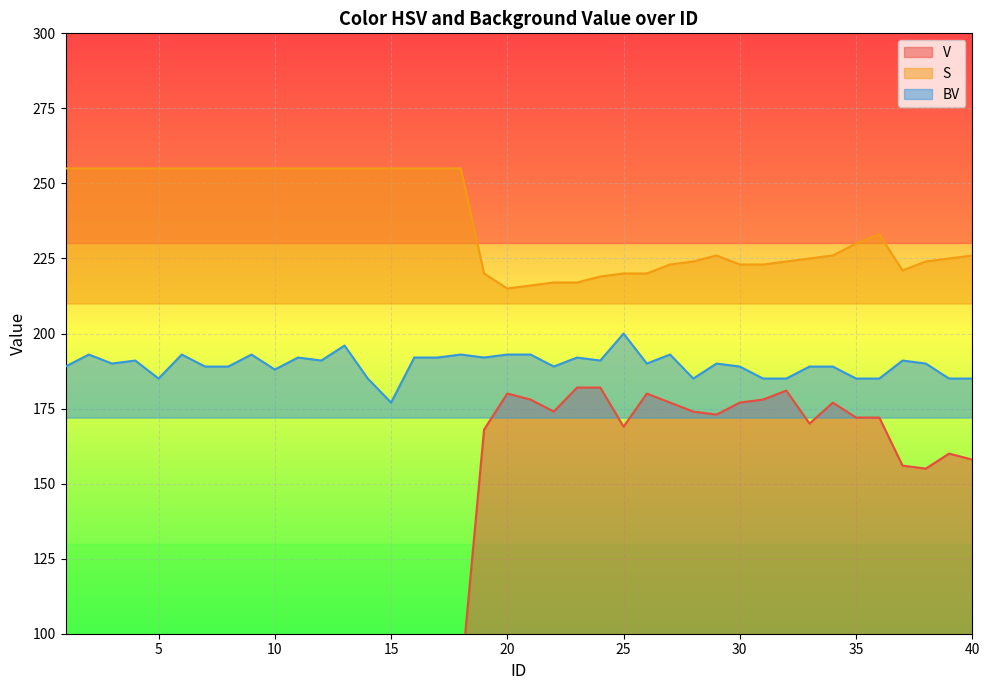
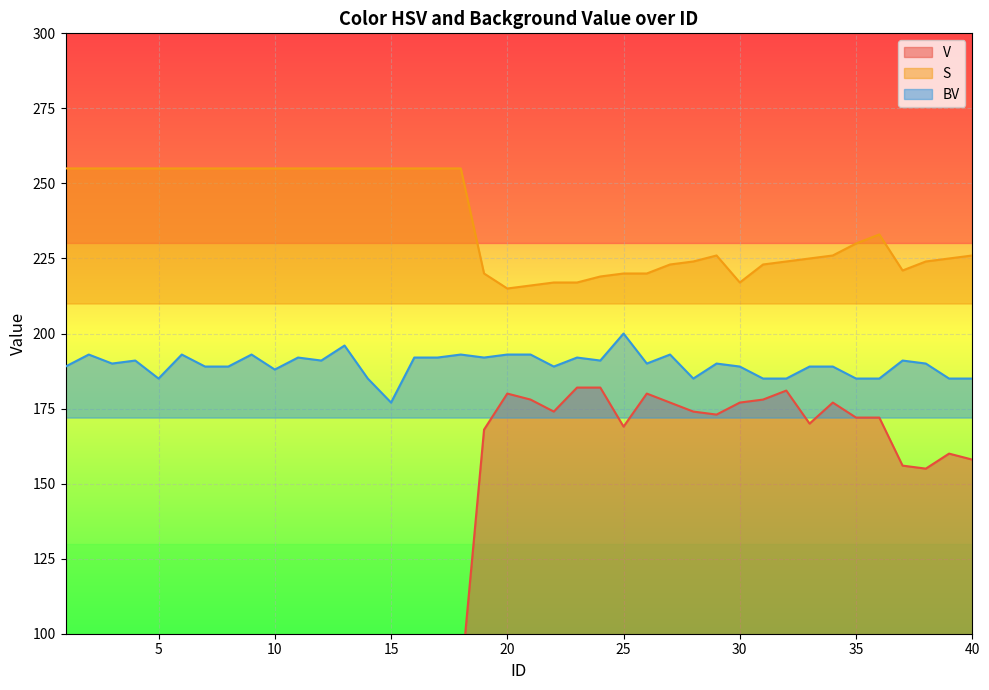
  {
    "V": {
      "20": 180,
      "25": 169,
      "30": 177,
      "35": 172,
      "40": 158
    },
    "S": {
      "20": 215,
      "25": 220,
-     "30": 223,
+     "30": 217,
      "40": 226
    },
    "BV": {
      "5": 185,
      "10": 188,
      "15": 177,
      "20": 193,
      "25": 200,
      "30": 189,
      "35": 185,
      "40": 185
    }
  }
